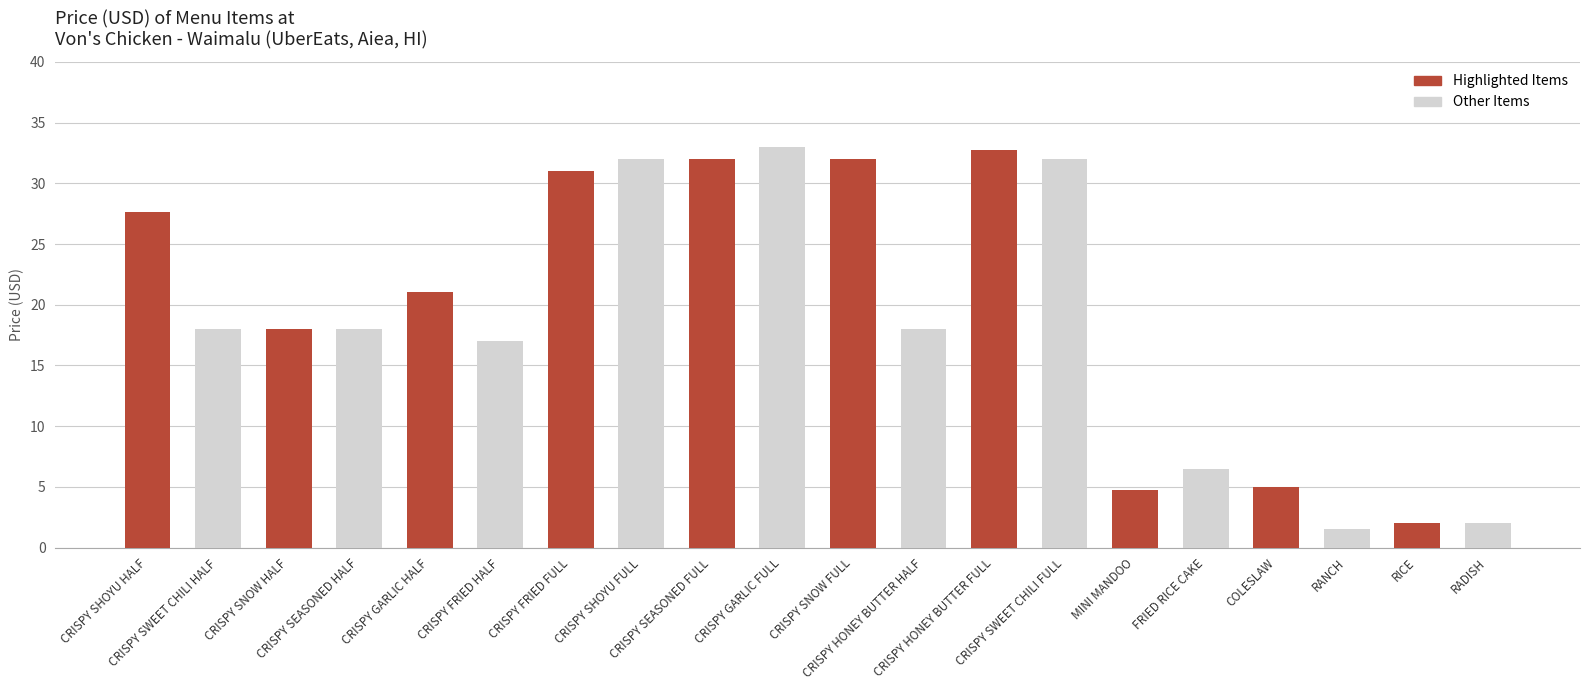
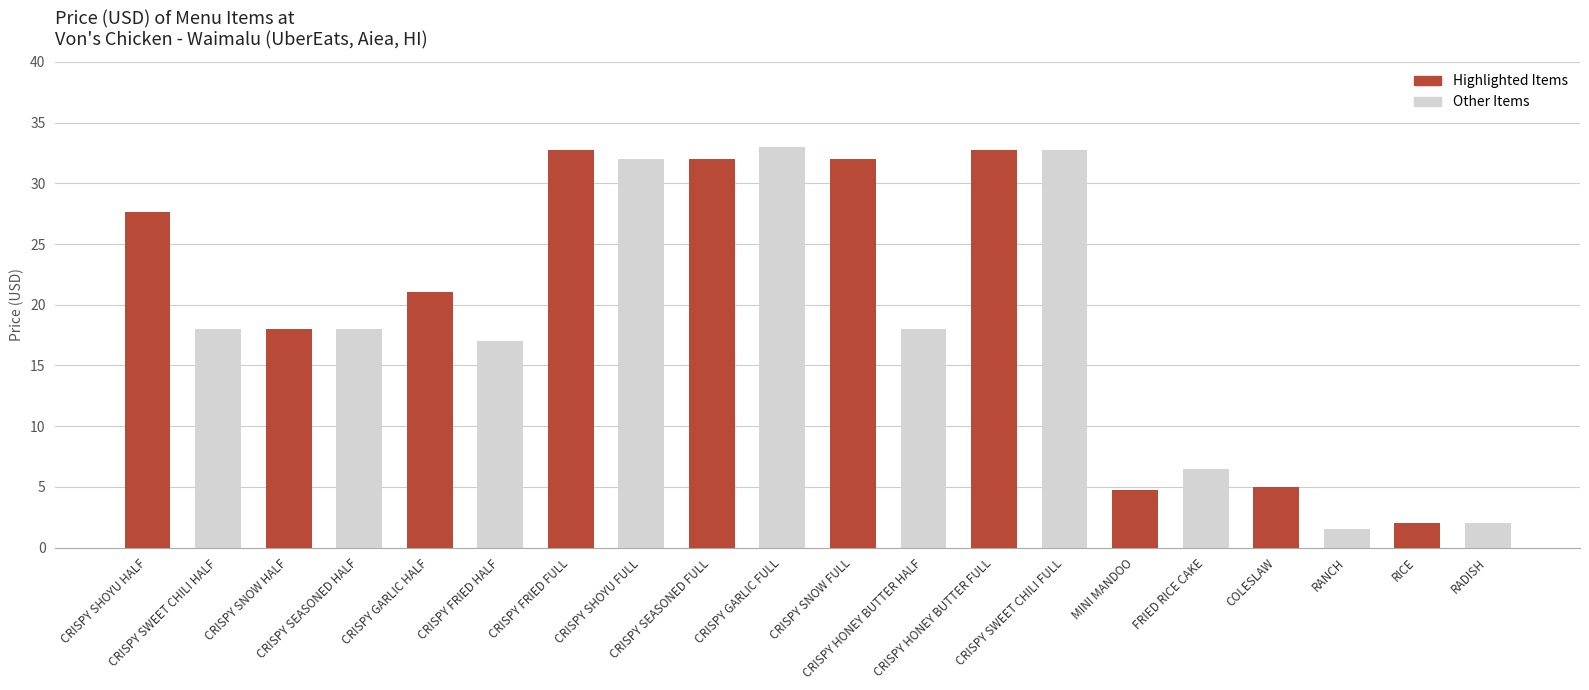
  {
    "Highlighted Items": {
      "CRISPY SHOYU HALF": 27.7,
      "CRISPY SNOW HALF": 18.0,
      "CRISPY GARLIC HALF": 21.0,
-     "CRISPY FRIED FULL": 31.0,
+     "CRISPY FRIED FULL": 32.8,
      "CRISPY SEASONED FULL": 32.0,
      "CRISPY SNOW FULL": 32.0,
      "CRISPY HONEY BUTTER FULL": 32.8,
      "MINI MANDOO": 4.7,
      "COLESLAW": 5.0,
      "RICE": 2.0
    },
    "Other Items": {
      "CRISPY SWEET CHILI HALF": 18.0,
      "CRISPY SEASONED HALF": 18.0,
      "CRISPY FRIED HALF": 17.0,
      "CRISPY SHOYU FULL": 32.0,
      "CRISPY GARLIC FULL": 33.0,
      "CRISPY HONEY BUTTER HALF": 18.0,
-     "CRISPY SWEET CHILI FULL": 32.0,
+     "CRISPY SWEET CHILI FULL": 32.7,
      "FRIED RICE CAKE": 6.5,
      "RANCH": 1.5,
      "RADISH": 2.0
    }
  }
